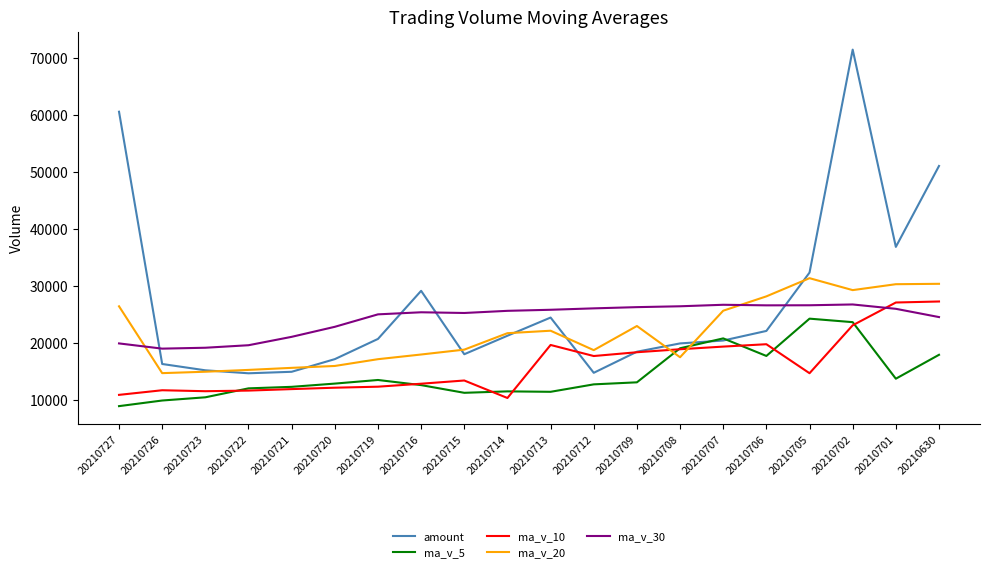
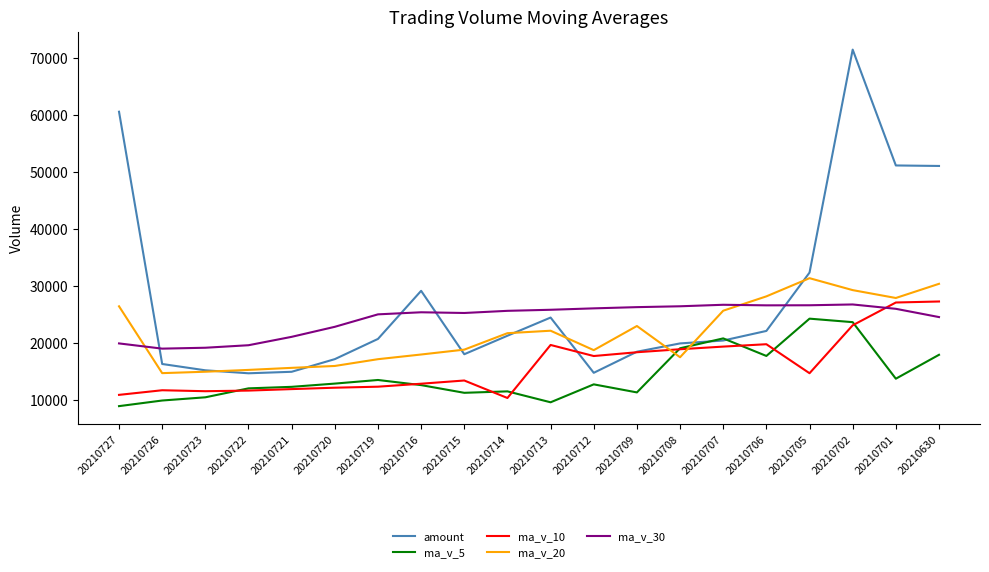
  {
    "amount": {
      "20210727": 61000,
      "20210726": 16000,
      "20210722": 15000,
      "20210721": 15000,
      "20210720": 17000,
      "20210719": 21000,
      "20210716": 29000,
      "20210715": 18000,
      "20210714": 21000,
      "20210713": 24000,
      "20210712": 15000,
      "20210708": 20000,
      "20210706": 22000,
      "20210705": 32000,
      "20210702": 71000,
-     "20210701": 37000,
+     "20210701": 51000,
      "20210630": 51000
    },
    "ma_v_5": {
      "20210727": 9000,
      "20210726": 10000,
      "20210723": 11000,
      "20210720": 13000,
      "20210719": 14000,
      "20210715": 11000,
      "20210714": 12000,
-     "20210713": 12000,
+     "20210713": 10000,
      "20210712": 13000,
-     "20210709": 13000,
+     "20210709": 11000,
      "20210706": 18000,
      "20210705": 24000,
      "20210702": 24000,
      "20210701": 14000,
      "20210630": 18000
    },
    "ma_v_10": {
      "20210727": 11000,
      "20210726": 12000,
      "20210723": 12000,
      "20210720": 12000,
      "20210719": 12000,
      "20210715": 13000,
      "20210714": 10000,
      "20210713": 20000,
      "20210712": 18000,
      "20210707": 19000,
      "20210706": 20000,
      "20210705": 15000,
      "20210702": 23000,
      "20210701": 27000,
      "20210630": 27000
    },
    "ma_v_20": {
      "20210727": 26000,
      "20210726": 15000,
      "20210722": 15000,
      "20210721": 16000,
      "20210720": 16000,
      "20210719": 17000,
      "20210716": 18000,
      "20210715": 19000,
      "20210714": 22000,
      "20210713": 22000,
      "20210712": 19000,
      "20210709": 23000,
      "20210708": 18000,
      "20210707": 26000,
      "20210706": 28000,
      "20210705": 31000,
      "20210702": 29000,
-     "20210701": 30000,
+     "20210701": 28000,
      "20210630": 30000
    },
    "ma_v_30": {
      "20210727": 20000,
      "20210726": 19000,
      "20210723": 19000,
      "20210722": 20000,
      "20210721": 21000,
      "20210720": 23000,
      "20210719": 25000,
      "20210716": 25000,
      "20210715": 25000,
      "20210714": 26000,
      "20210713": 26000,
      "20210712": 26000,
      "20210709": 26000,
      "20210708": 26000,
      "20210707": 27000,
      "20210706": 27000,
      "20210705": 27000,
      "20210702": 27000,
      "20210701": 26000,
      "20210630": 25000
    }
  }
